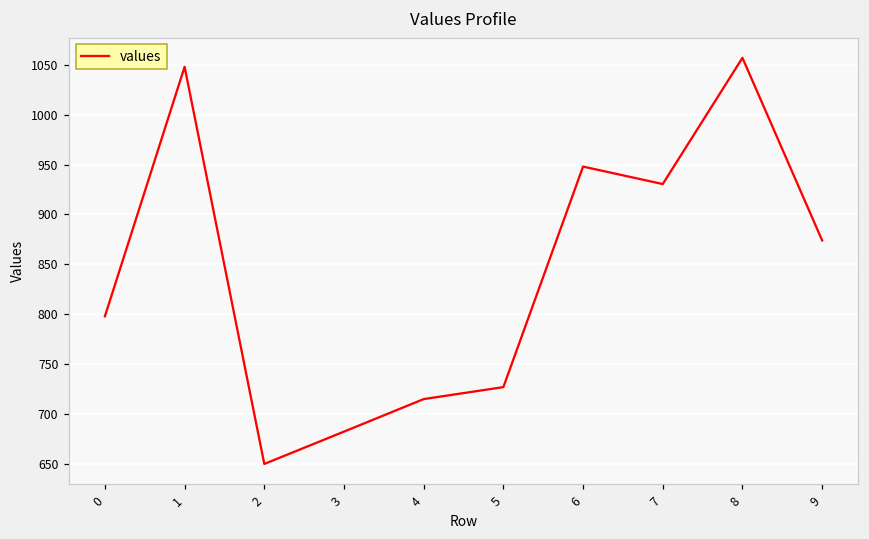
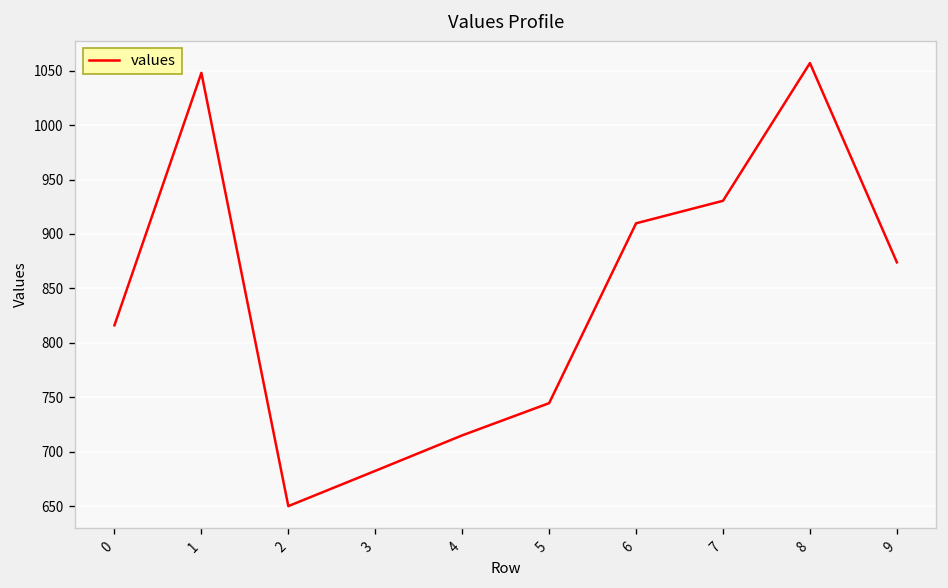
  {
-   "0": 800,
+   "0": 820,
    "1": 1050,
    "2": 650,
    "3": 680,
    "4": 720,
-   "5": 730,
-   "6": 950,
+   "5": 740,
+   "6": 910,
    "7": 930,
    "8": 1060,
    "9": 870
  }
